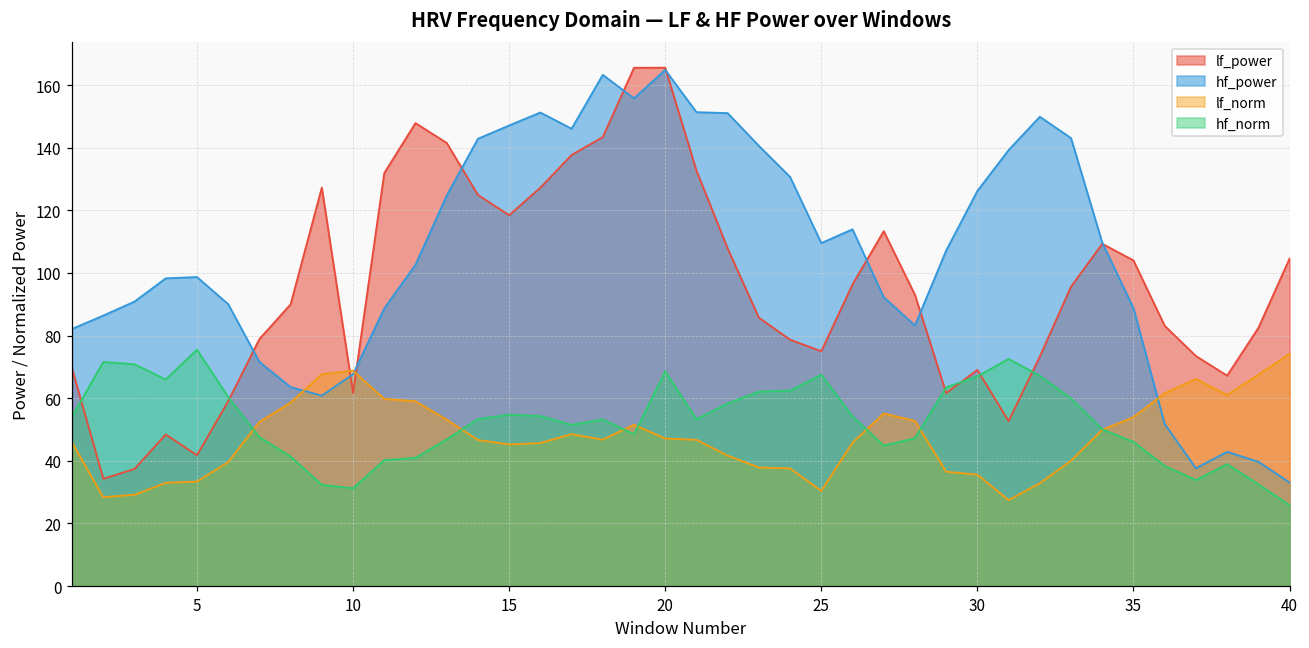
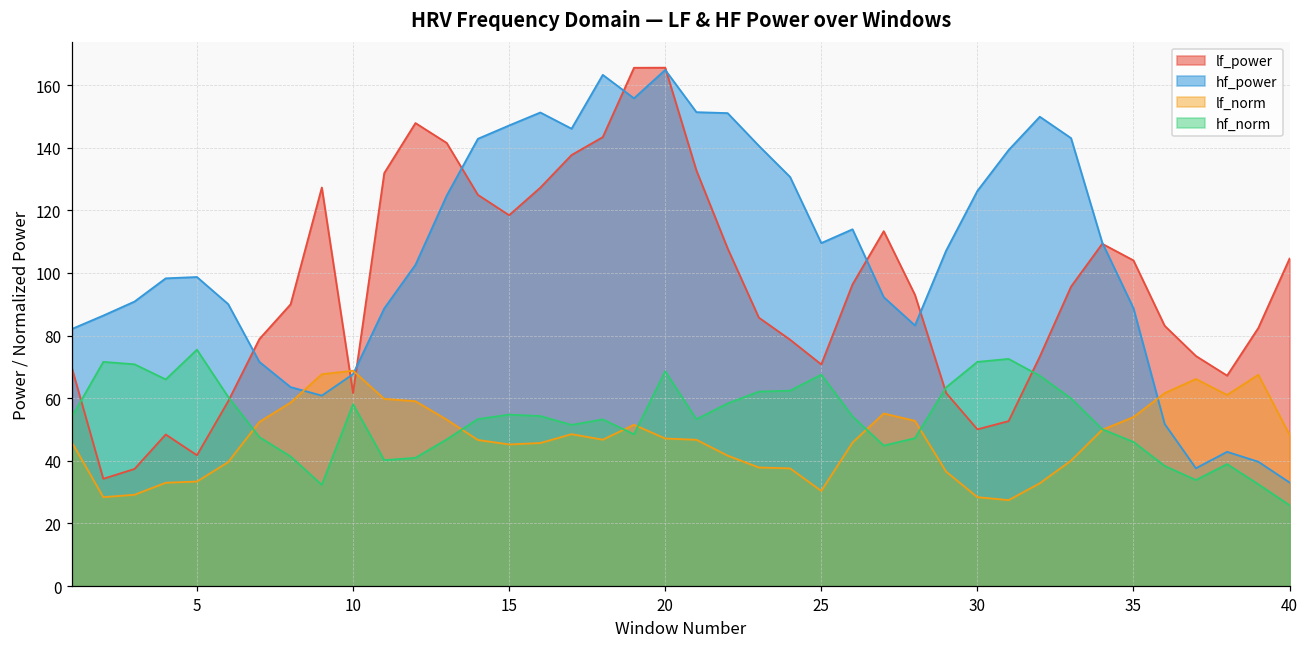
  {
    "lf_power": {
      "5": 42,
      "10": 62,
      "15": 118,
-     "25": 75,
-     "30": 69,
+     "25": 71,
+     "30": 50,
      "35": 104,
      "40": 105
    },
    "hf_power": {
      "5": 99,
      "10": 68,
      "15": 147,
      "25": 110,
      "30": 126,
      "35": 89,
      "40": 33
    },
    "lf_norm": {
      "5": 33,
      "10": 69,
      "15": 45,
      "20": 47,
      "25": 30,
-     "30": 36,
+     "30": 28,
      "35": 54,
-     "40": 74
+     "40": 48
    },
    "hf_norm": {
      "5": 75,
-     "10": 31,
+     "10": 58,
      "15": 55,
      "20": 69,
      "25": 68,
-     "30": 67,
+     "30": 72,
      "35": 46,
      "40": 26
    }
  }
